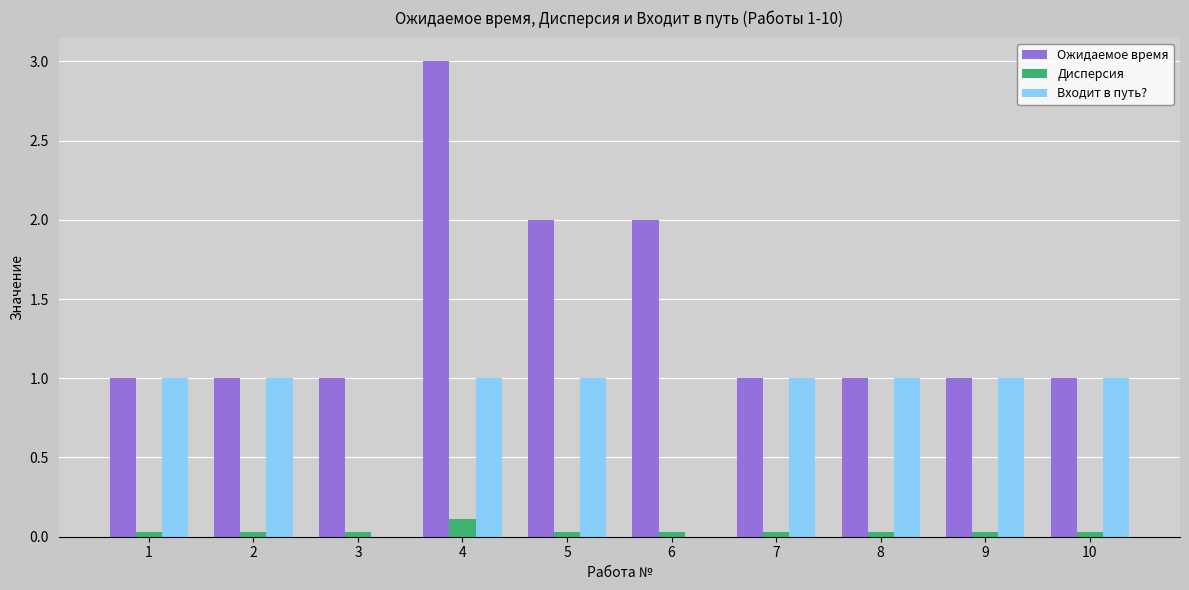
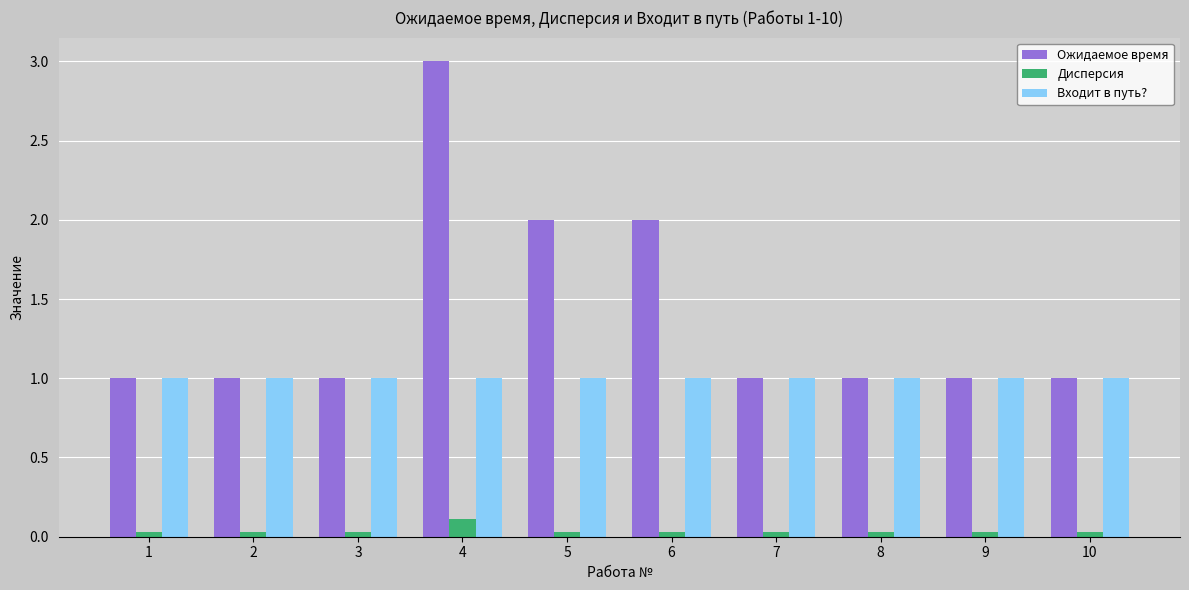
  {
    "Ожидаемое время": {
      "1": 1,
      "2": 1,
      "3": 1,
      "4": 3,
      "5": 2,
      "6": 2,
      "7": 1,
      "8": 1,
      "9": 1,
      "10": 1
    },
    "Дисперсия": {
      "1": 0.03,
      "2": 0.03,
      "3": 0.03,
      "4": 0.11,
      "5": 0.03,
      "6": 0.03,
      "7": 0.03,
      "8": 0.03,
      "9": 0.03,
      "10": 0.03
    },
    "Входит в путь?": {
      "1": 1,
      "2": 1,
-     "3": 0,
+     "3": 1,
      "4": 1,
      "5": 1,
-     "6": 0,
+     "6": 1,
      "7": 1,
      "8": 1,
      "9": 1,
      "10": 1
    }
  }
